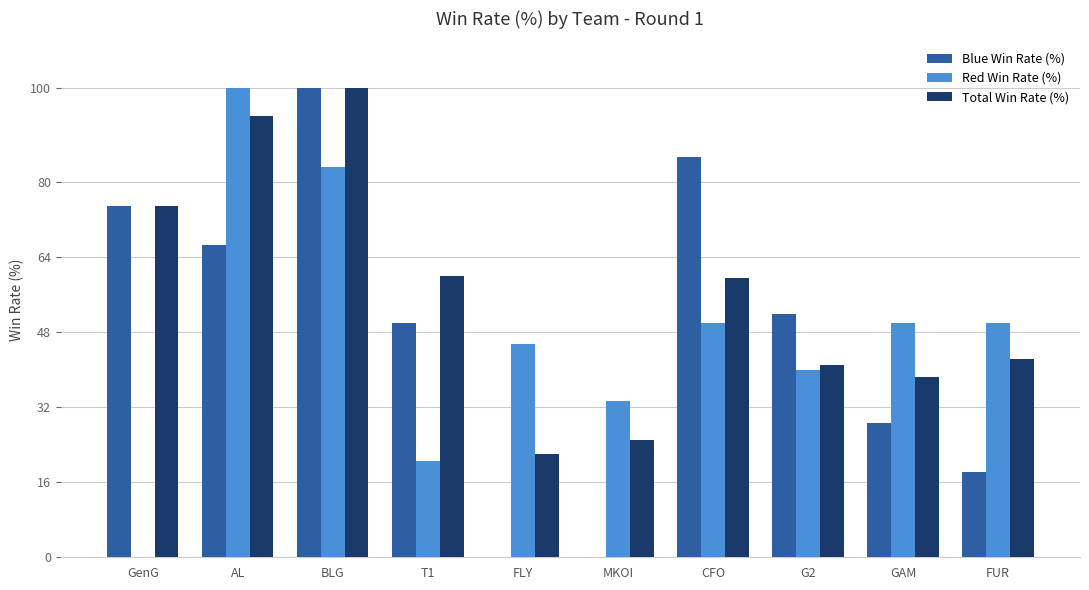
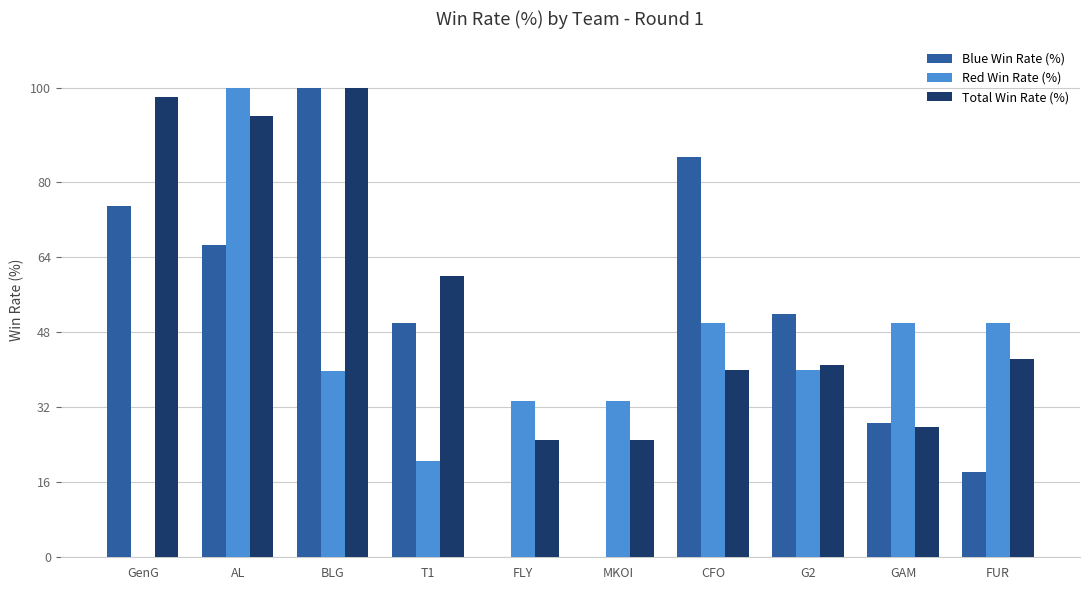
  {
    "Blue Win Rate (%)": {
      "GenG": 75,
      "AL": 67,
      "BLG": 100,
      "T1": 50,
      "FLY": 0,
      "MKOI": 0,
      "CFO": 85,
      "G2": 52,
      "GAM": 29,
      "FUR": 18
    },
    "Red Win Rate (%)": {
      "GenG": 0,
      "AL": 100,
-     "BLG": 83,
+     "BLG": 40,
      "T1": 21,
-     "FLY": 45,
+     "FLY": 33,
      "MKOI": 33,
      "CFO": 50,
      "G2": 40,
      "GAM": 50,
      "FUR": 50
    },
    "Total Win Rate (%)": {
-     "GenG": 75,
+     "GenG": 98,
      "AL": 94,
      "BLG": 100,
      "T1": 60,
-     "FLY": 22,
+     "FLY": 25,
      "MKOI": 25,
-     "CFO": 60,
+     "CFO": 40,
      "G2": 41,
-     "GAM": 39,
+     "GAM": 28,
      "FUR": 42
    }
  }
